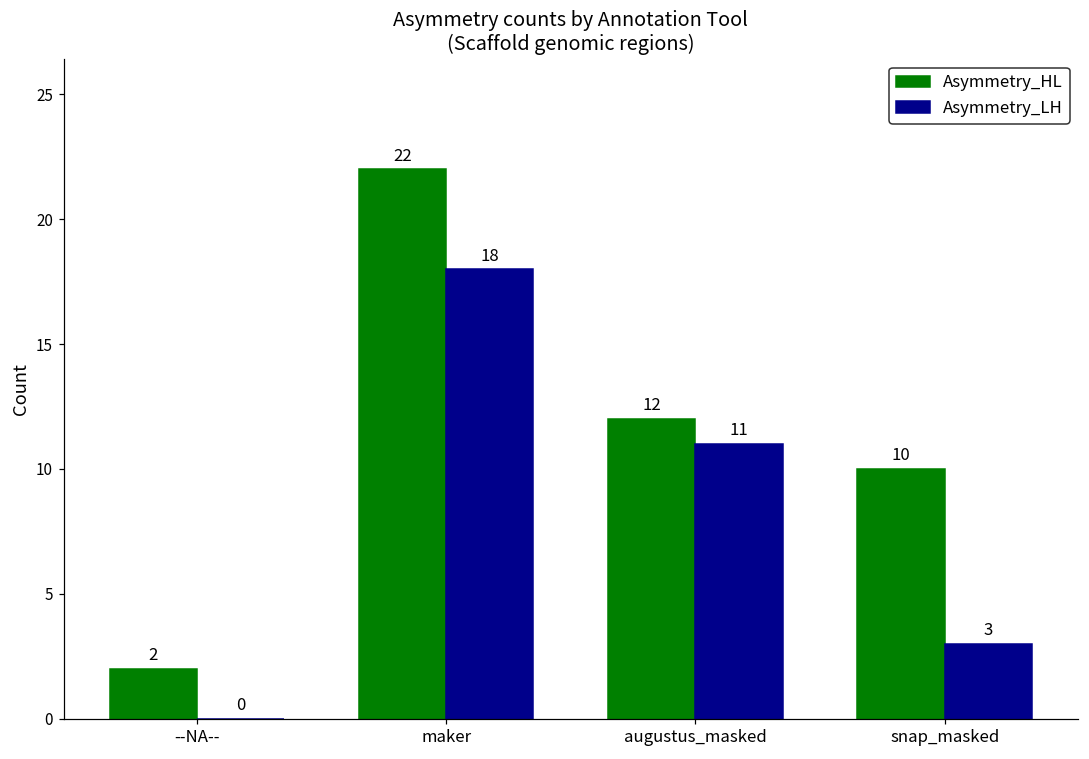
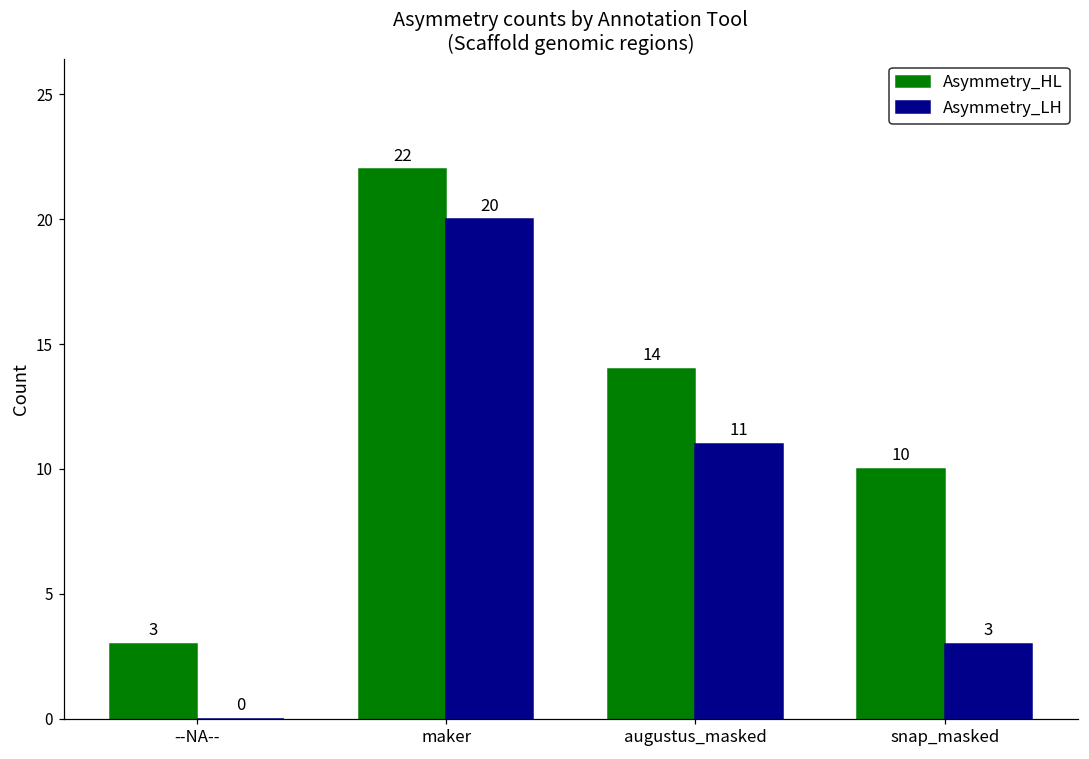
  {
    "Asymmetry_HL": {
-     "--NA--": 2,
+     "--NA--": 3,
      "maker": 22,
-     "augustus_masked": 12,
+     "augustus_masked": 14,
      "snap_masked": 10
    },
    "Asymmetry_LH": {
      "--NA--": 0,
-     "maker": 18,
+     "maker": 20,
      "augustus_masked": 11,
      "snap_masked": 3
    }
  }
